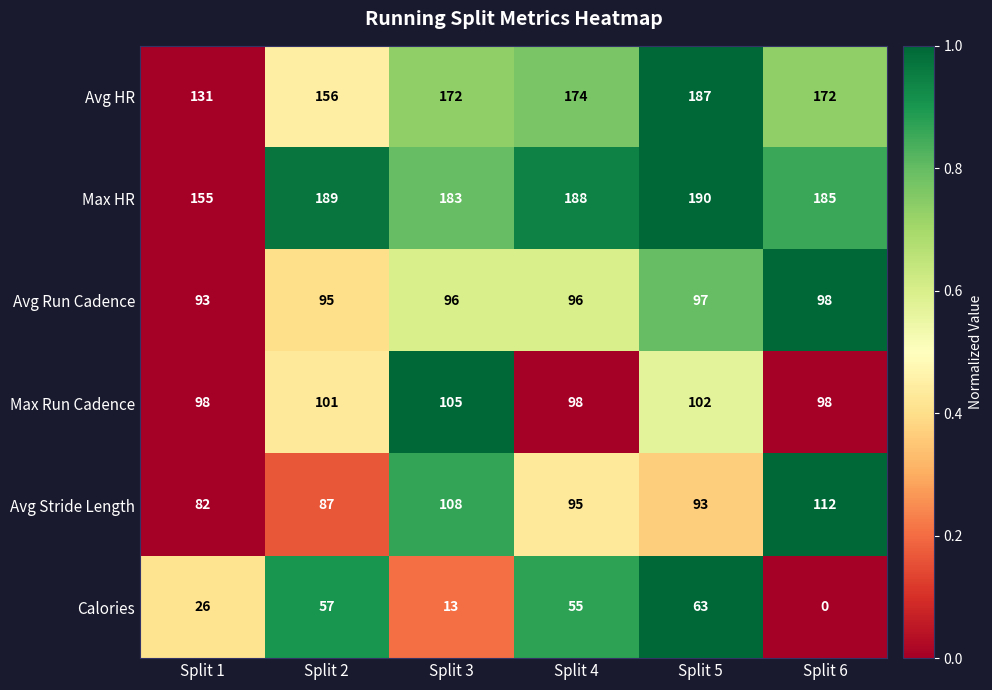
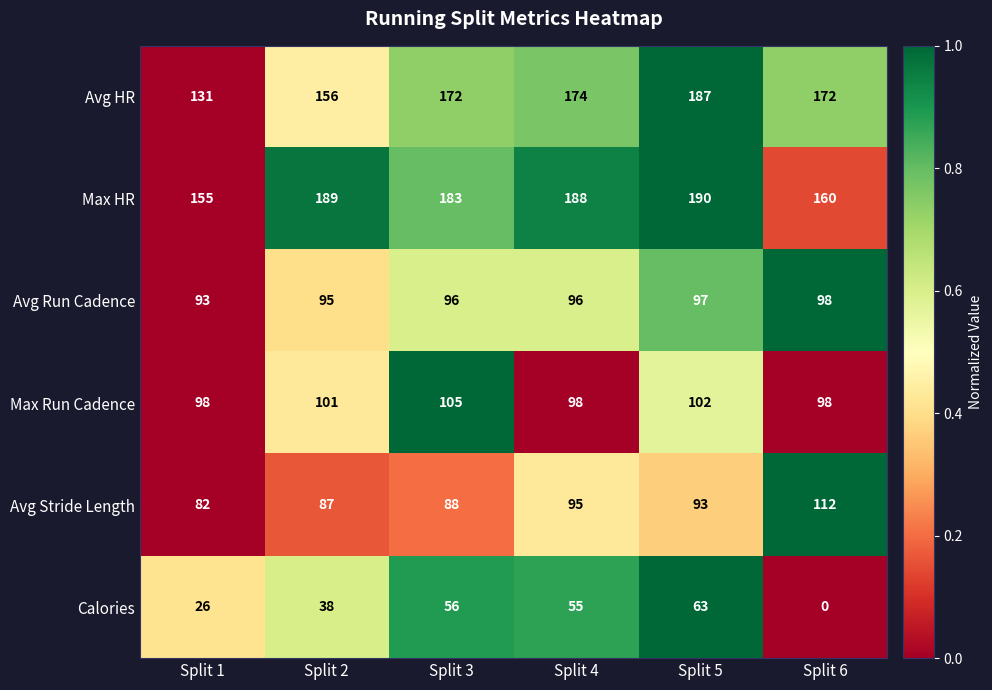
  {
    "Avg HR": {
      "Split 1": 131,
      "Split 2": 156,
      "Split 3": 172,
      "Split 4": 174,
      "Split 5": 187,
      "Split 6": 172
    },
    "Max HR": {
      "Split 1": 155,
      "Split 2": 189,
      "Split 3": 183,
      "Split 4": 188,
      "Split 5": 190,
-     "Split 6": 185
+     "Split 6": 160
    },
    "Avg Run Cadence": {
      "Split 1": 93,
      "Split 2": 95,
      "Split 3": 96,
      "Split 4": 96,
      "Split 5": 97,
      "Split 6": 98
    },
    "Max Run Cadence": {
      "Split 1": 98,
      "Split 2": 101,
      "Split 3": 105,
      "Split 4": 98,
      "Split 5": 102,
      "Split 6": 98
    },
    "Avg Stride Length": {
      "Split 1": 82,
      "Split 2": 87,
-     "Split 3": 108,
+     "Split 3": 88,
      "Split 4": 95,
      "Split 5": 93,
      "Split 6": 112
    },
    "Calories": {
      "Split 1": 26,
-     "Split 2": 57,
-     "Split 3": 13,
+     "Split 2": 38,
+     "Split 3": 56,
      "Split 4": 55,
      "Split 5": 63,
      "Split 6": 0
    }
  }
